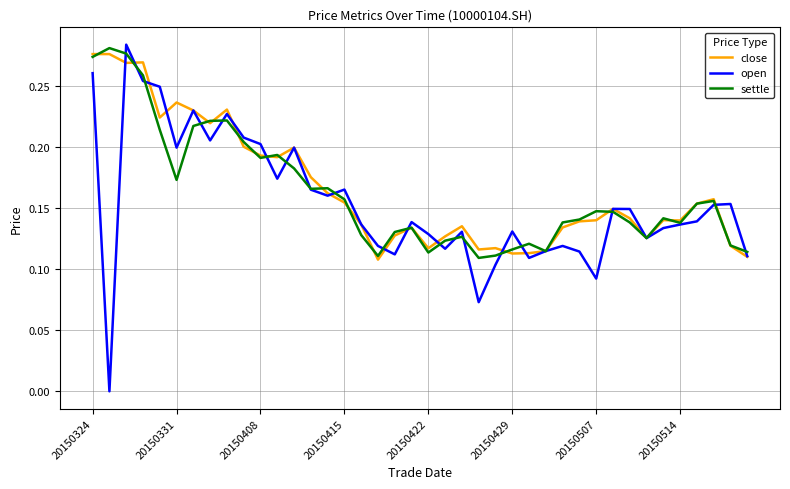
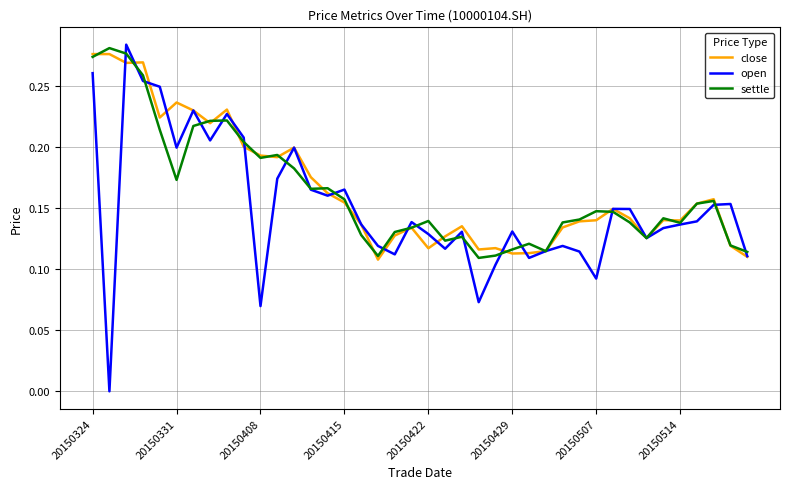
  {
    "close": {
      "20150324": 0.276,
      "20150331": 0.236,
      "20150415": 0.154,
      "20150422": 0.117,
      "20150429": 0.113,
      "20150507": 0.140
    },
    "open": {
      "20150324": 0.260,
      "20150331": 0.199,
-     "20150408": 0.202,
+     "20150408": 0.070,
      "20150415": 0.165,
      "20150422": 0.129,
      "20150429": 0.131,
      "20150507": 0.092
    },
    "settle": {
      "20150324": 0.274,
      "20150331": 0.173,
      "20150415": 0.157,
-     "20150422": 0.114,
+     "20150422": 0.139,
      "20150429": 0.116,
      "20150507": 0.147
    }
  }
